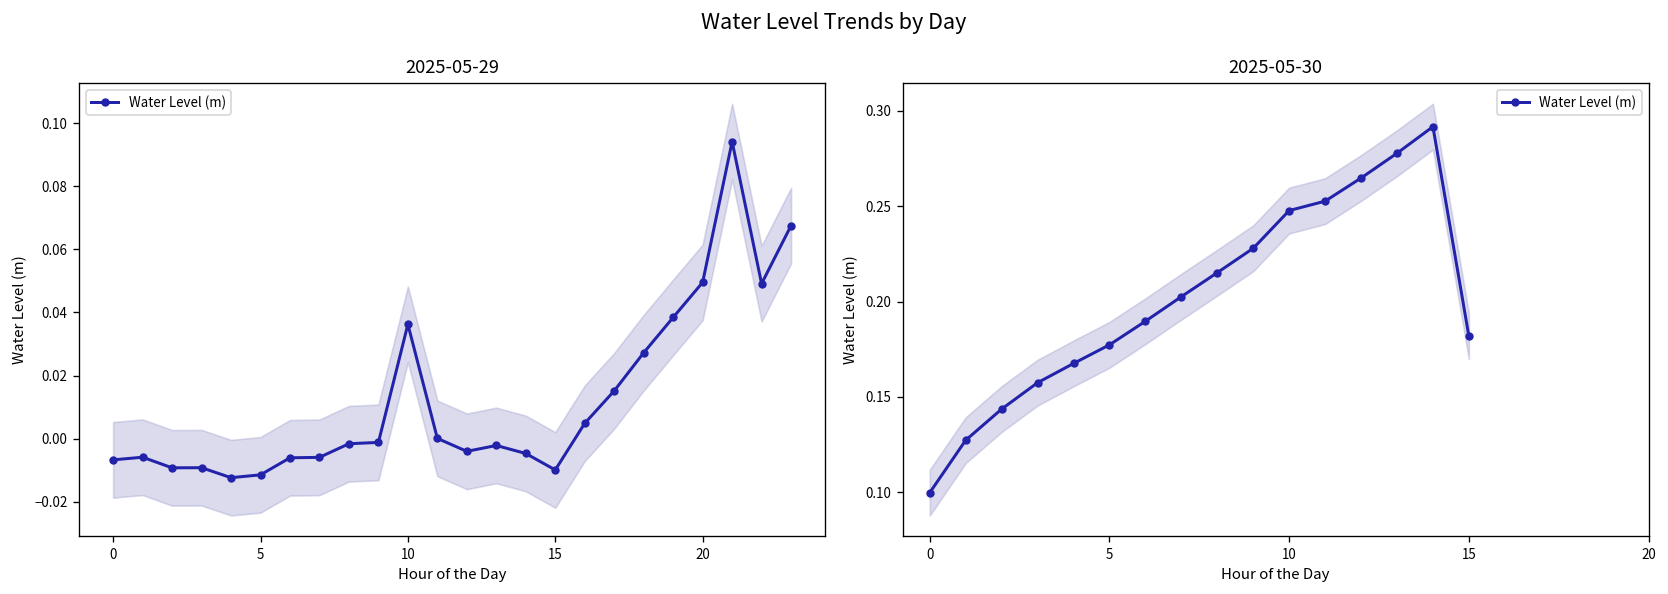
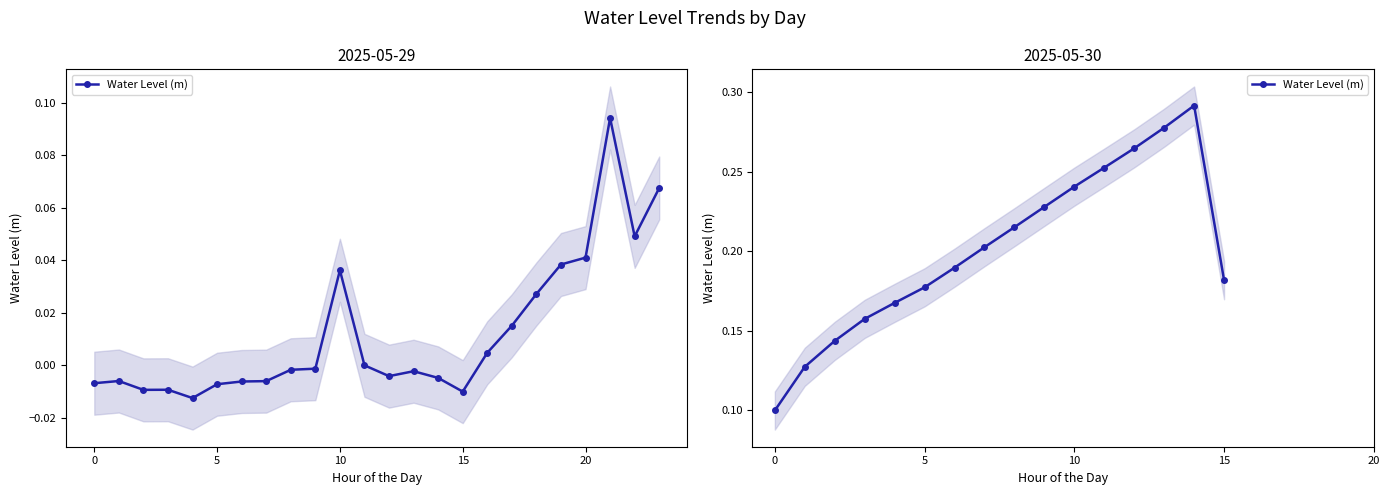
  {
    "2025-05-29": {
      "Water Level (m)": {
        "0": -0.007,
-       "5": -0.012,
+       "5": -0.007,
        "10": 0.036,
        "15": -0.010,
-       "20": 0.050
+       "20": 0.041
      }
    },
    "2025-05-30": {
      "Water Level (m)": {
        "0": 0.100,
        "5": 0.177,
-       "10": 0.248,
+       "10": 0.241,
        "15": 0.182
      }
    }
  }
